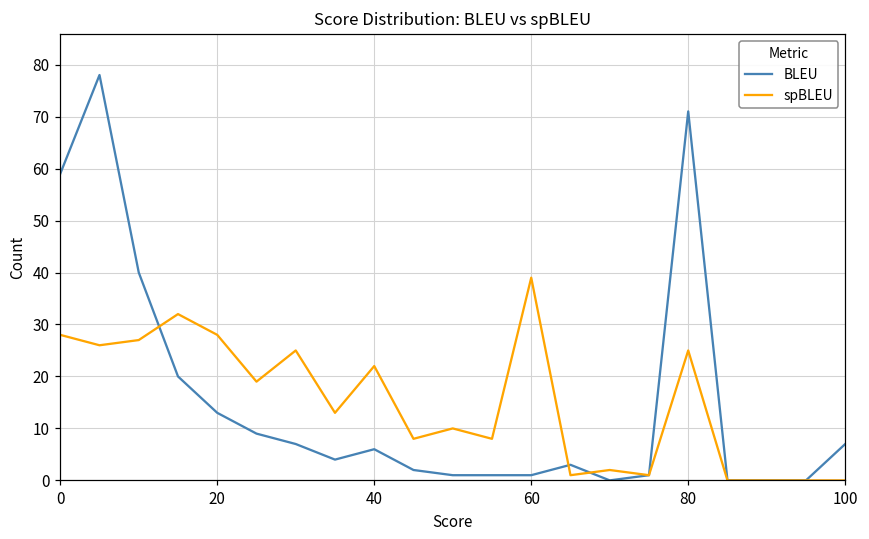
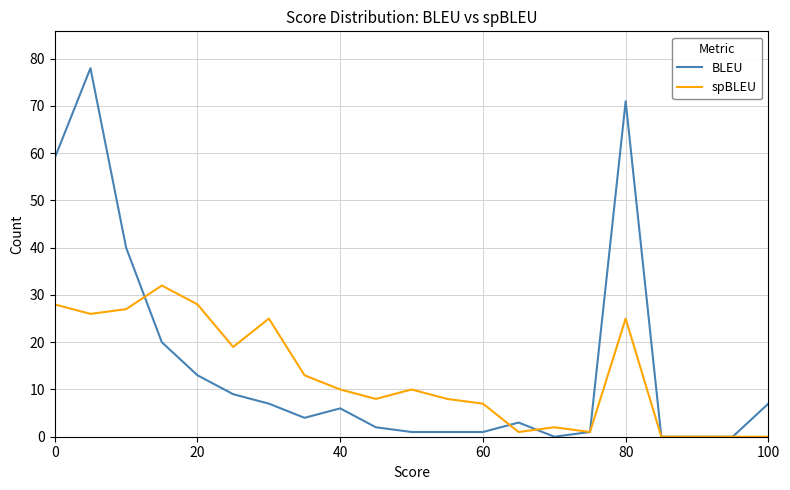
  {
    "BLEU": {
      "0": 59,
      "20": 13,
      "40": 6,
      "60": 1,
      "80": 71,
      "100": 7
    },
    "spBLEU": {
      "0": 28,
      "20": 28,
-     "40": 22,
-     "60": 39,
+     "40": 10,
+     "60": 7,
      "80": 25,
      "100": 0
    }
  }
